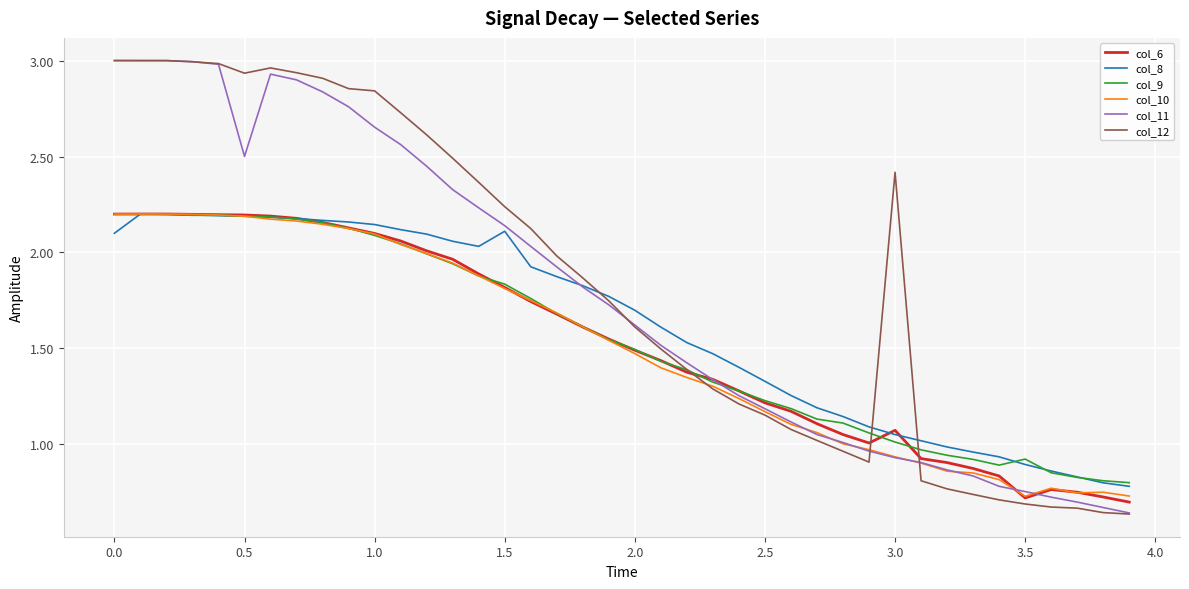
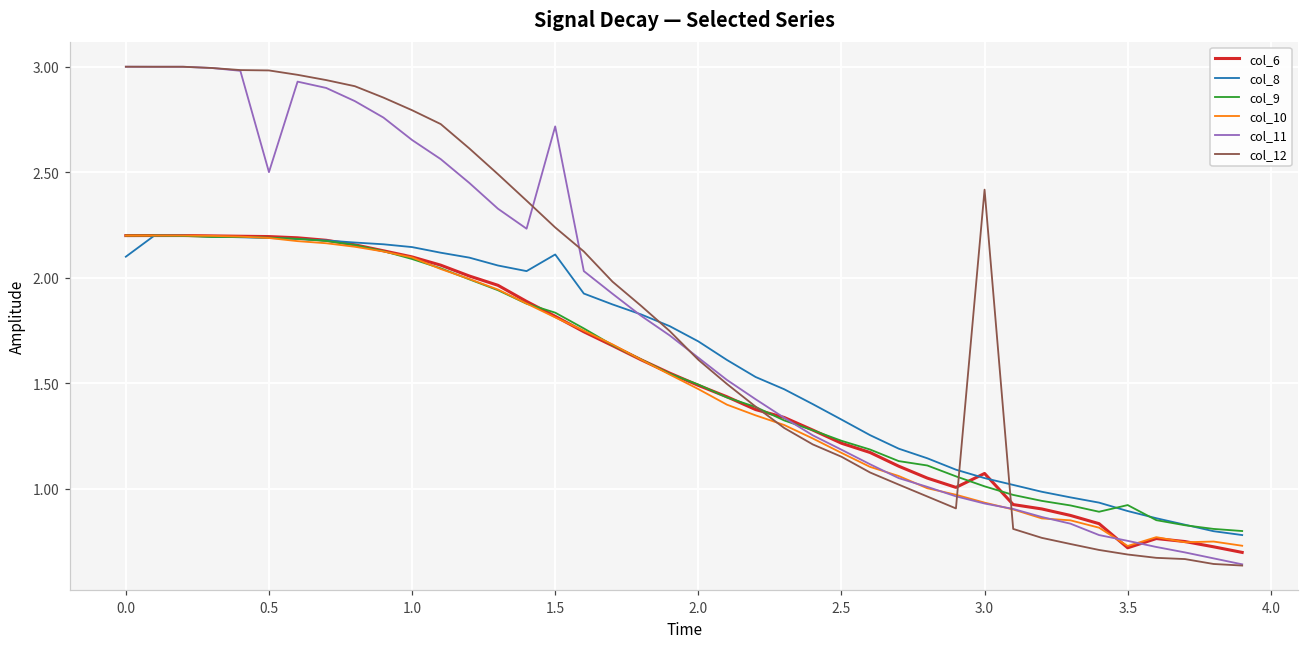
  {
    "col_6": {
      "3.0": 1.07
    },
    "col_8": {
      "0.0": 2.10,
      "1.0": 2.15,
      "1.5": 2.11,
      "2.0": 1.70,
      "2.5": 1.33,
      "3.0": 1.05,
      "3.5": 0.90
    },
    "col_9": {
      "1.5": 1.83,
      "3.0": 1.01,
      "3.5": 0.92
    },
    "col_10": {
      "2.0": 1.47,
      "2.5": 1.17
    },
    "col_11": {
      "0.5": 2.50,
      "1.0": 2.65,
-     "1.5": 2.14,
+     "1.5": 2.72,
      "2.5": 1.19,
      "3.5": 0.75
    },
    "col_12": {
-     "0.5": 2.93,
-     "1.0": 2.84,
+     "0.5": 2.98,
+     "1.0": 2.79,
      "1.5": 2.24,
      "2.5": 1.15,
      "3.0": 2.42,
      "3.5": 0.69
    }
  }
